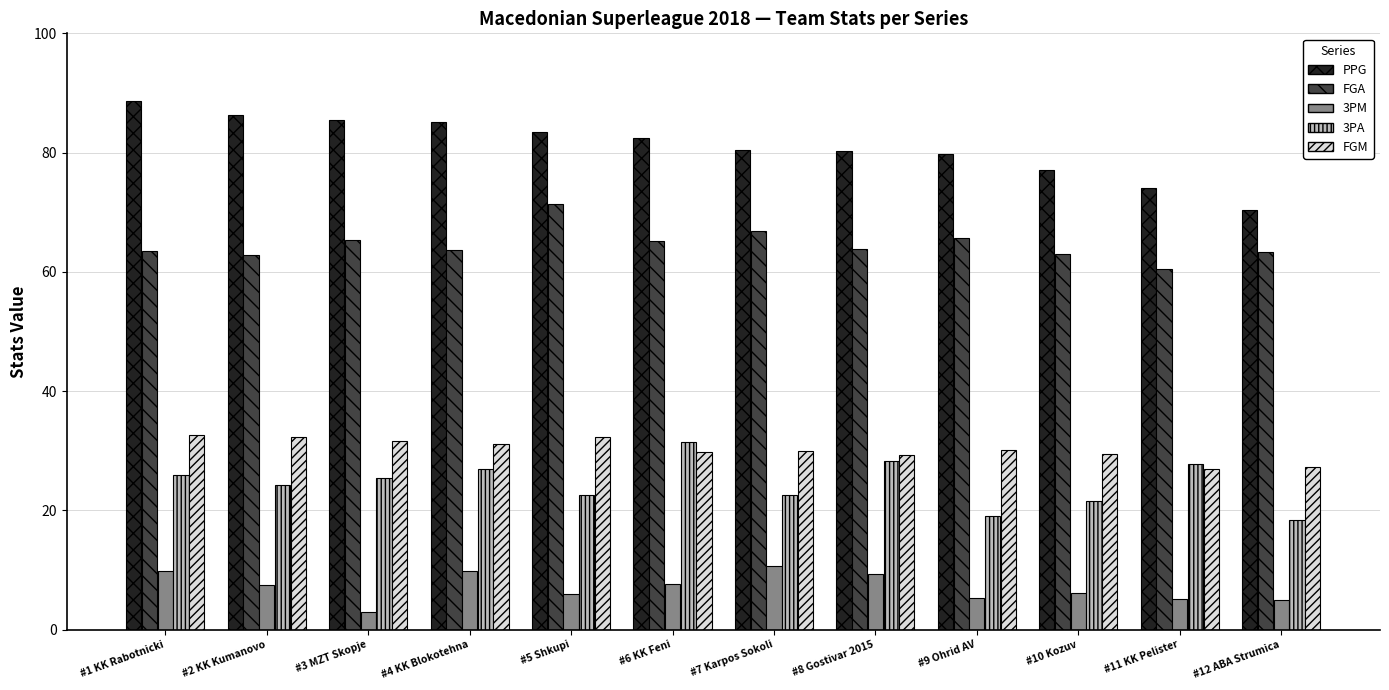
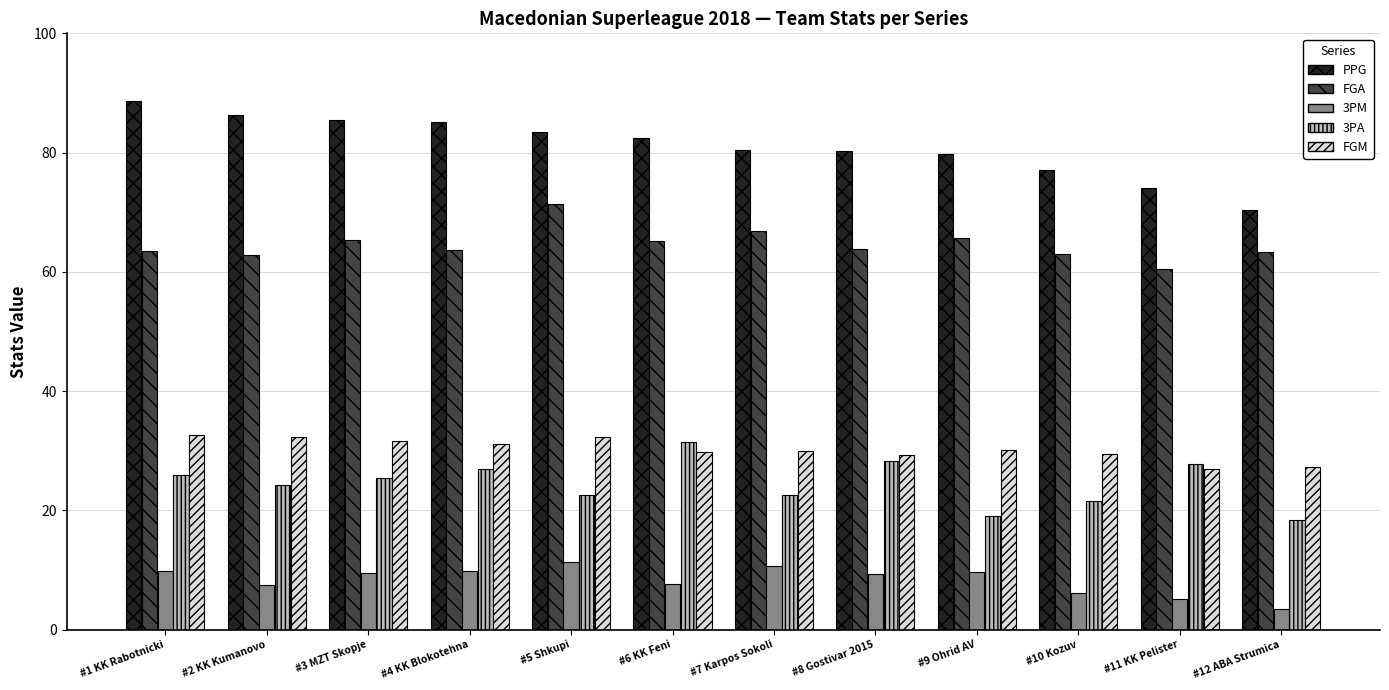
  {
    "3PM": {
      "#1 KK Rabotnicki": 10,
      "#2 KK Kumanovo": 8,
-     "#3 MZT Skopje": 3,
+     "#3 MZT Skopje": 9,
      "#4 KK Blokotehna": 10,
-     "#5 Shkupi": 6,
+     "#5 Shkupi": 11,
      "#6 KK Feni": 8,
      "#7 Karpos Sokoli": 11,
      "#8 Gostivar 2015": 9,
-     "#9 Ohrid AV": 5,
+     "#9 Ohrid AV": 10,
      "#10 Kozuv": 6,
      "#11 KK Pelister": 5,
-     "#12 ABA Strumica": 5
+     "#12 ABA Strumica": 3
    }
  }
